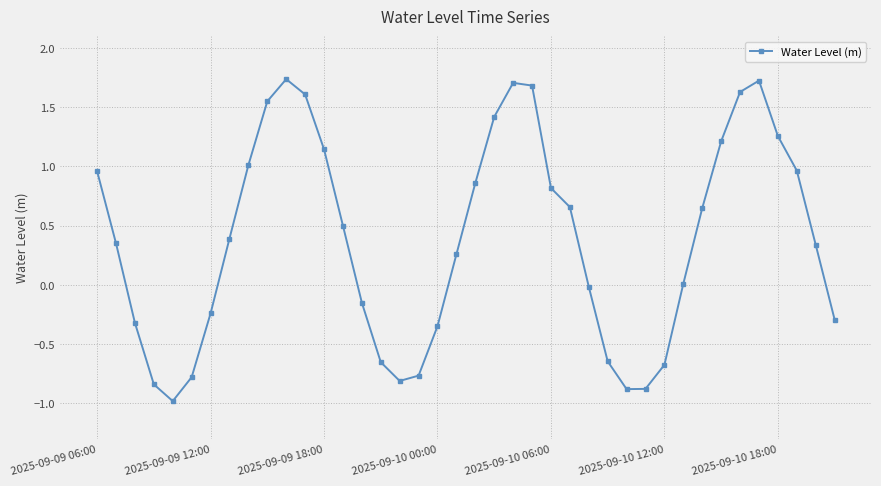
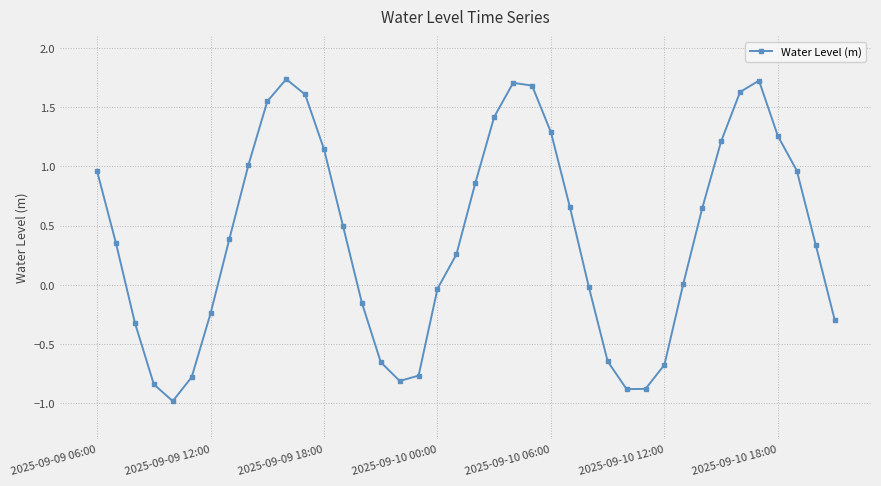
  {
    "2025-09-09 06:00": 0.96,
    "2025-09-09 12:00": -0.24,
    "2025-09-09 18:00": 1.15,
-   "2025-09-10 00:00": -0.35,
-   "2025-09-10 06:00": 0.82,
+   "2025-09-10 00:00": -0.03,
+   "2025-09-10 06:00": 1.29,
    "2025-09-10 12:00": -0.67,
    "2025-09-10 18:00": 1.26
  }
